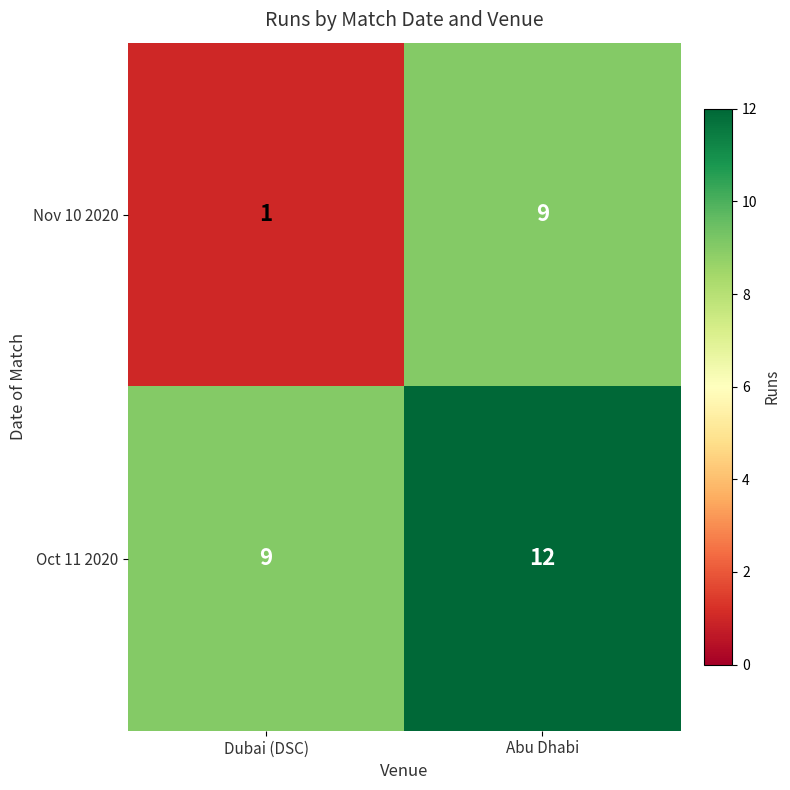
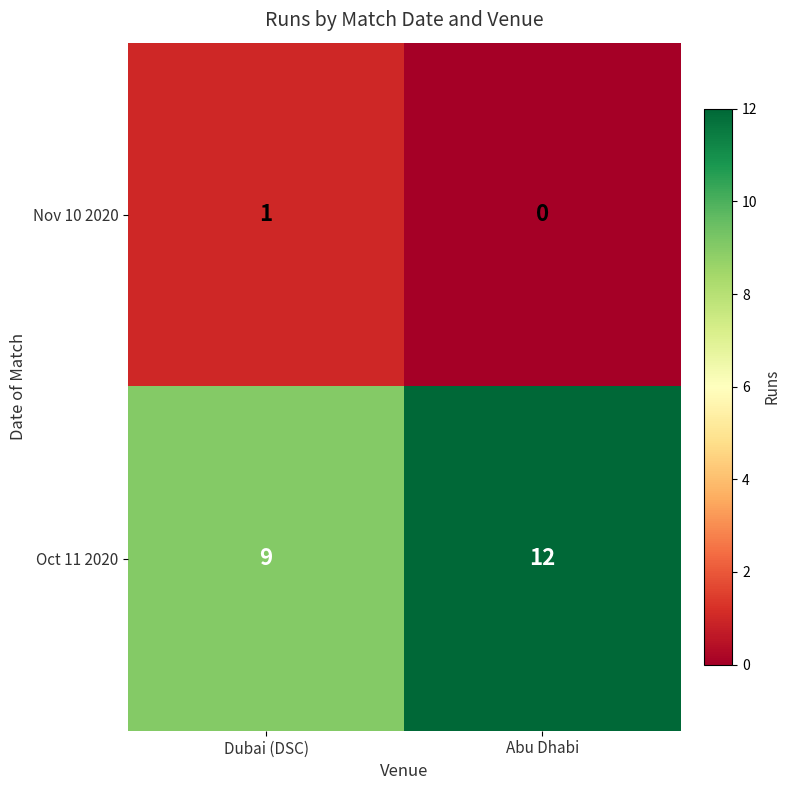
  {
    "Nov 10 2020": {
      "Dubai (DSC)": 1,
-     "Abu Dhabi": 9
+     "Abu Dhabi": 0
    },
    "Oct 11 2020": {
      "Dubai (DSC)": 9,
      "Abu Dhabi": 12
    }
  }
